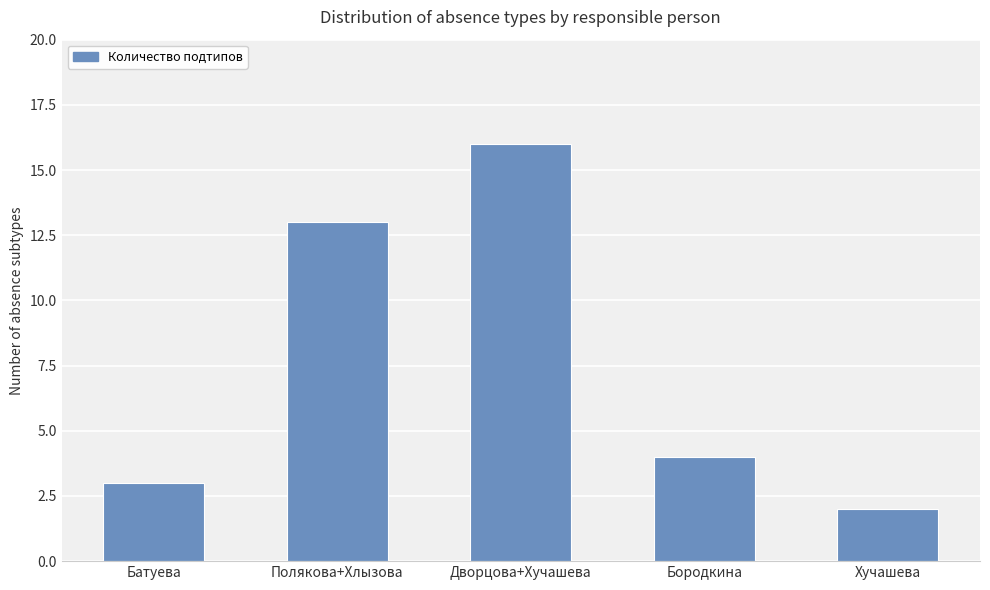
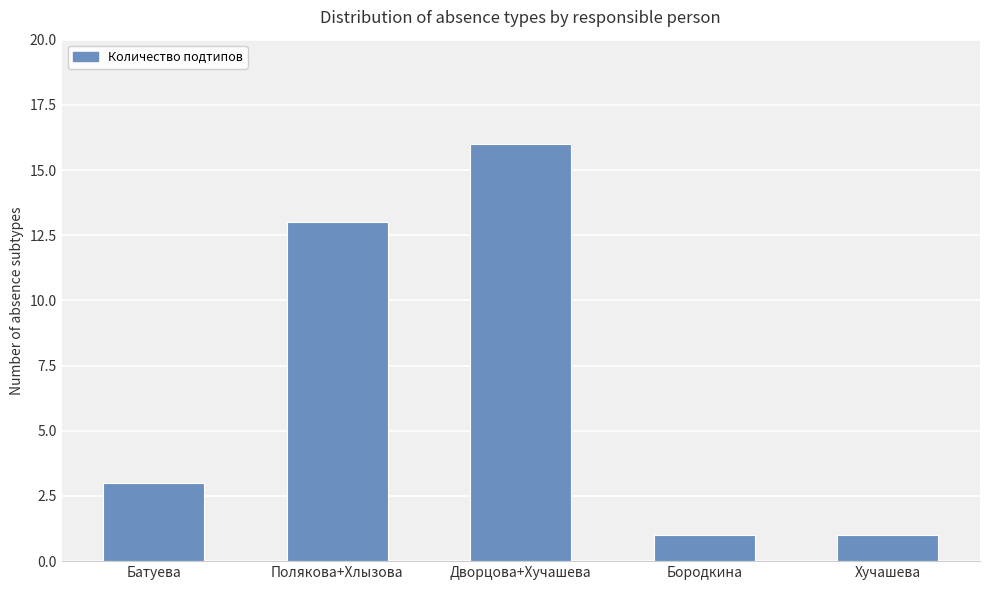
  {
    "Батуева": 3,
    "Полякова+Хлызова": 13,
    "Дворцова+Хучашева": 16,
-   "Бородкина": 4,
-   "Хучашева": 2
+   "Бородкина": 1,
+   "Хучашева": 1
  }
